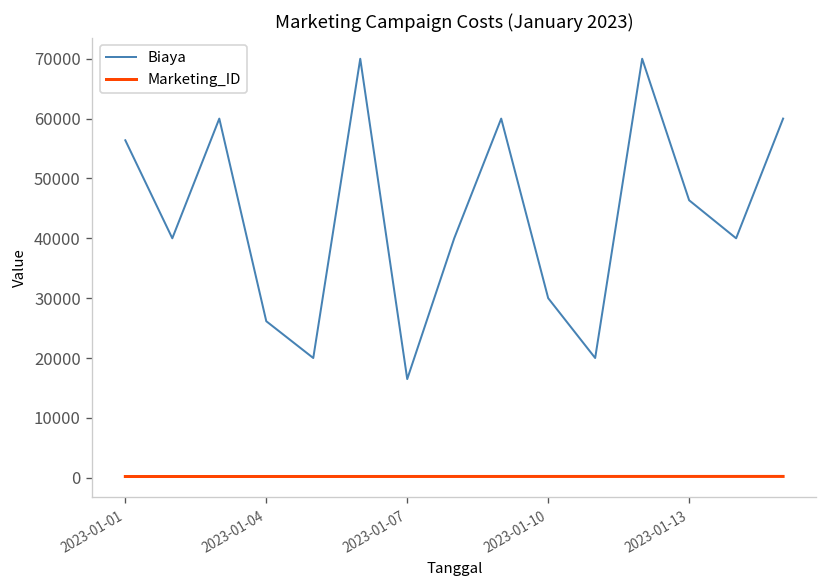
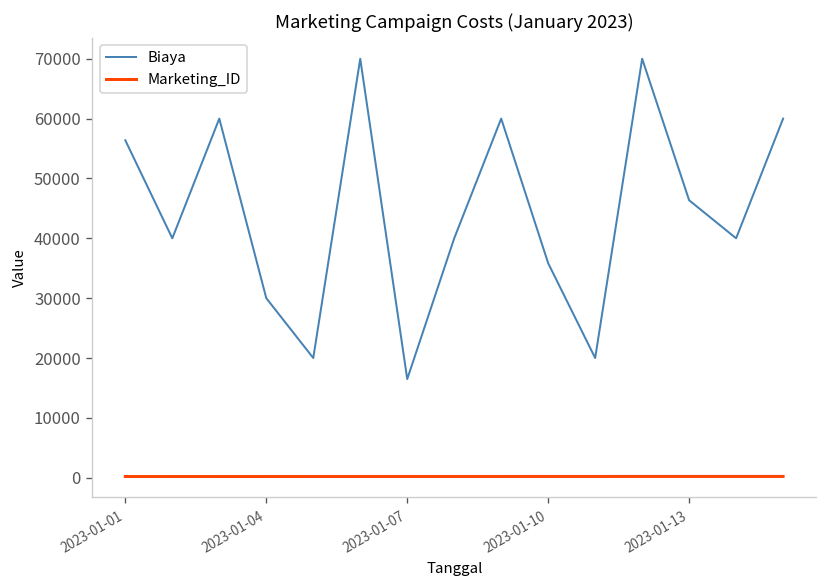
  {
    "Biaya": {
      "2023-01-01": 56000,
-     "2023-01-04": 26000,
+     "2023-01-04": 30000,
      "2023-01-07": 16000,
-     "2023-01-10": 30000,
+     "2023-01-10": 36000,
      "2023-01-13": 46000
    },
    "Marketing_ID": {
      "2023-01-01": 0,
      "2023-01-04": 0,
      "2023-01-07": 0,
      "2023-01-10": 0,
      "2023-01-13": 0
    }
  }
